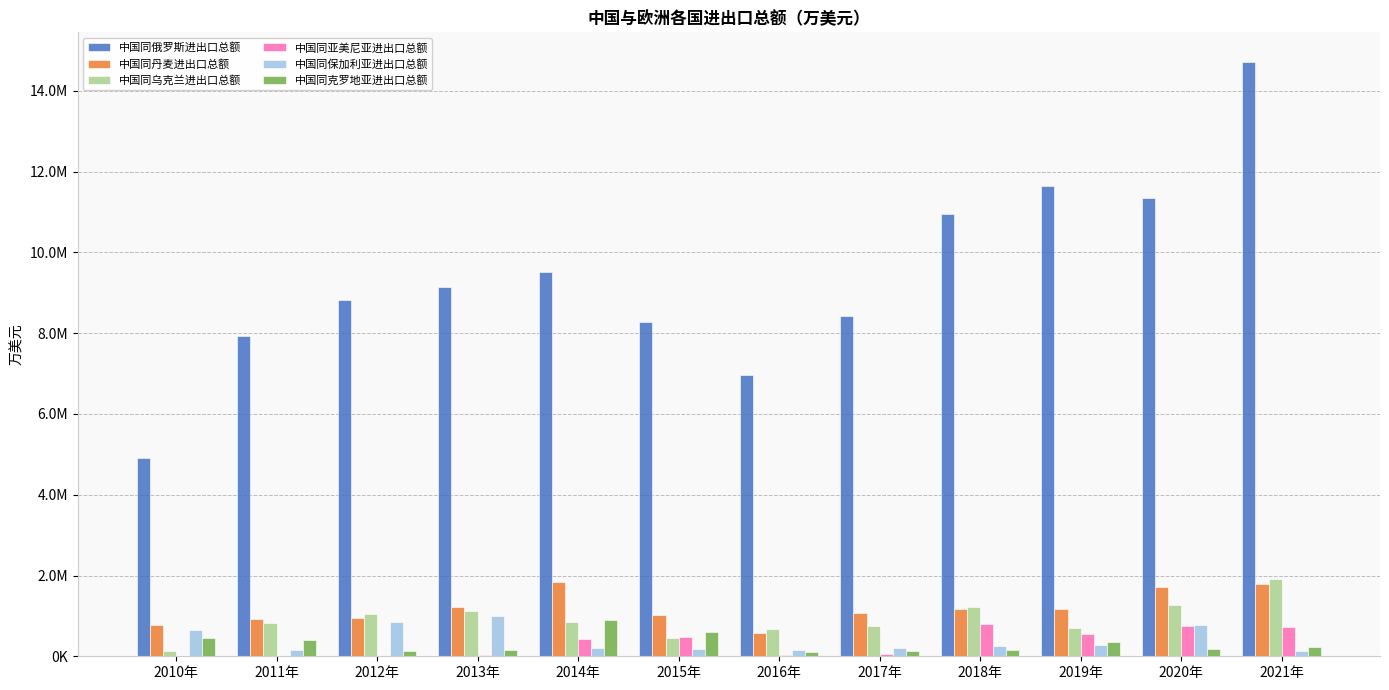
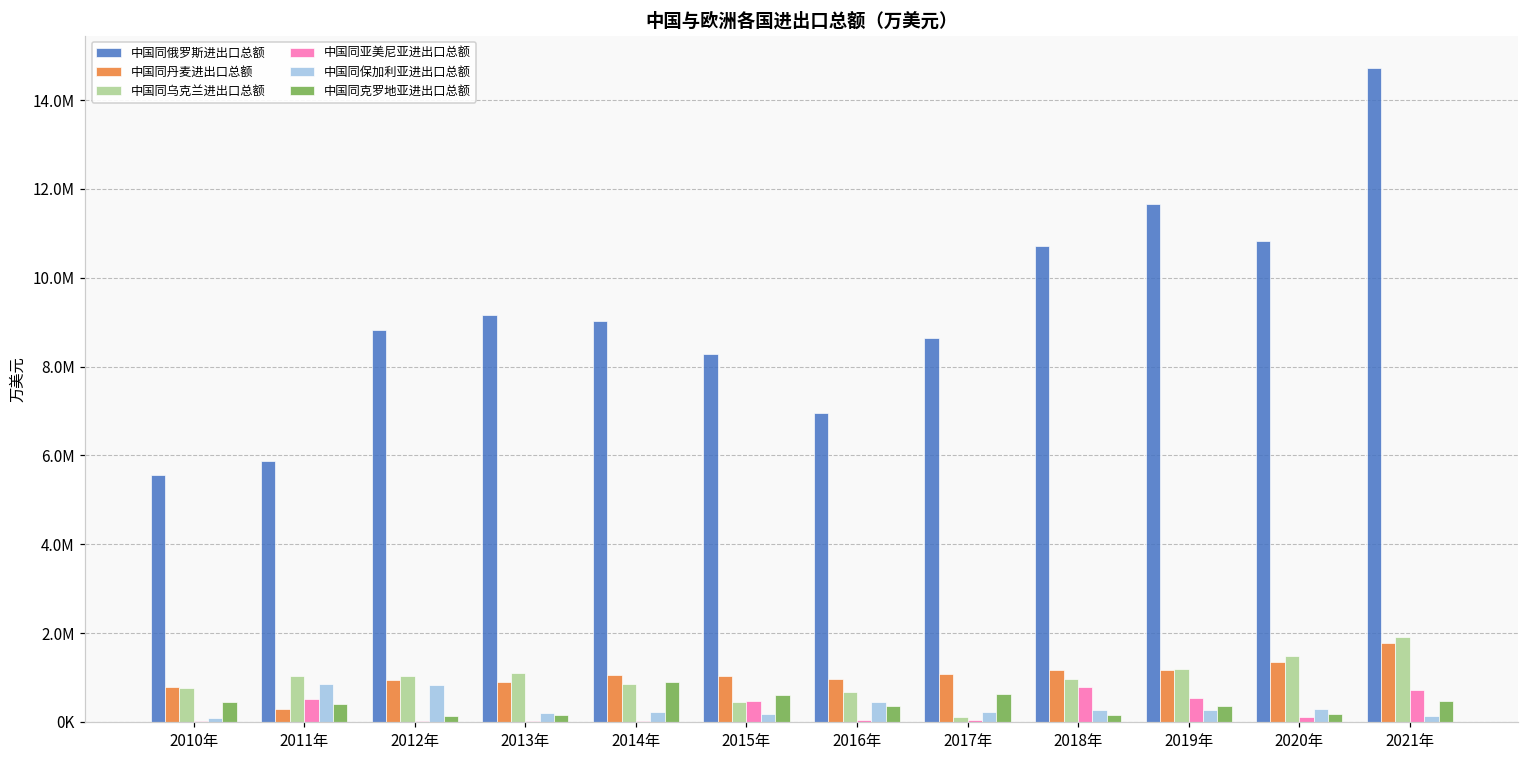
  {
    "中国同俄罗斯进出口总额": {
-     "2010年": 4900000,
-     "2011年": 7900000,
+     "2010年": 5600000,
+     "2011年": 5900000,
      "2012年": 8800000,
      "2013年": 9200000,
-     "2014年": 9500000,
+     "2014年": 9000000,
      "2015年": 8300000,
      "2016年": 7000000,
-     "2017年": 8400000,
-     "2018年": 11000000,
+     "2017年": 8700000,
+     "2018年": 10700000,
      "2019年": 11700000,
-     "2020年": 11400000,
+     "2020年": 10800000,
      "2021年": 14700000
    },
    "中国同丹麦进出口总额": {
      "2010年": 800000,
-     "2011年": 900000,
+     "2011年": 300000,
      "2012年": 900000,
-     "2013年": 1200000,
-     "2014年": 1800000,
+     "2013年": 900000,
+     "2014年": 1100000,
      "2015年": 1000000,
-     "2016年": 600000,
+     "2016年": 1000000,
      "2017年": 1100000,
      "2018年": 1200000,
      "2019年": 1200000,
-     "2020年": 1700000,
+     "2020年": 1300000,
      "2021年": 1800000
    },
    "中国同乌克兰进出口总额": {
-     "2010年": 100000,
-     "2011年": 800000,
+     "2010年": 800000,
+     "2011年": 1000000,
      "2012年": 1000000,
      "2013年": 1100000,
      "2014年": 900000,
      "2015年": 400000,
      "2016年": 700000,
-     "2017年": 700000,
-     "2018年": 1200000,
-     "2019年": 700000,
-     "2020年": 1300000,
+     "2017年": 100000,
+     "2018年": 1000000,
+     "2019年": 1200000,
+     "2020年": 1500000,
      "2021年": 1900000
    },
    "中国同亚美尼亚进出口总额": {
-     "2011年": 0,
-     "2014年": 400000,
+     "2011年": 500000,
+     "2014年": 0,
      "2015年": 500000,
      "2018年": 800000,
      "2019年": 500000,
-     "2020年": 700000,
+     "2020年": 100000,
      "2021年": 700000
    },
    "中国同保加利亚进出口总额": {
-     "2010年": 700000,
-     "2011年": 100000,
+     "2010年": 100000,
+     "2011年": 900000,
      "2012年": 800000,
-     "2013年": 1000000,
+     "2013年": 200000,
      "2014年": 200000,
      "2015年": 200000,
-     "2016年": 200000,
+     "2016年": 400000,
      "2017年": 200000,
      "2018年": 300000,
      "2019年": 300000,
-     "2020年": 800000,
+     "2020年": 300000,
      "2021年": 100000
    },
    "中国同克罗地亚进出口总额": {
      "2010年": 400000,
      "2011年": 400000,
      "2012年": 100000,
      "2013年": 100000,
      "2014年": 900000,
      "2015年": 600000,
-     "2016年": 100000,
-     "2017年": 100000,
+     "2016年": 400000,
+     "2017年": 600000,
      "2018年": 200000,
      "2019年": 400000,
      "2020年": 200000,
-     "2021年": 200000
+     "2021年": 500000
    }
  }
